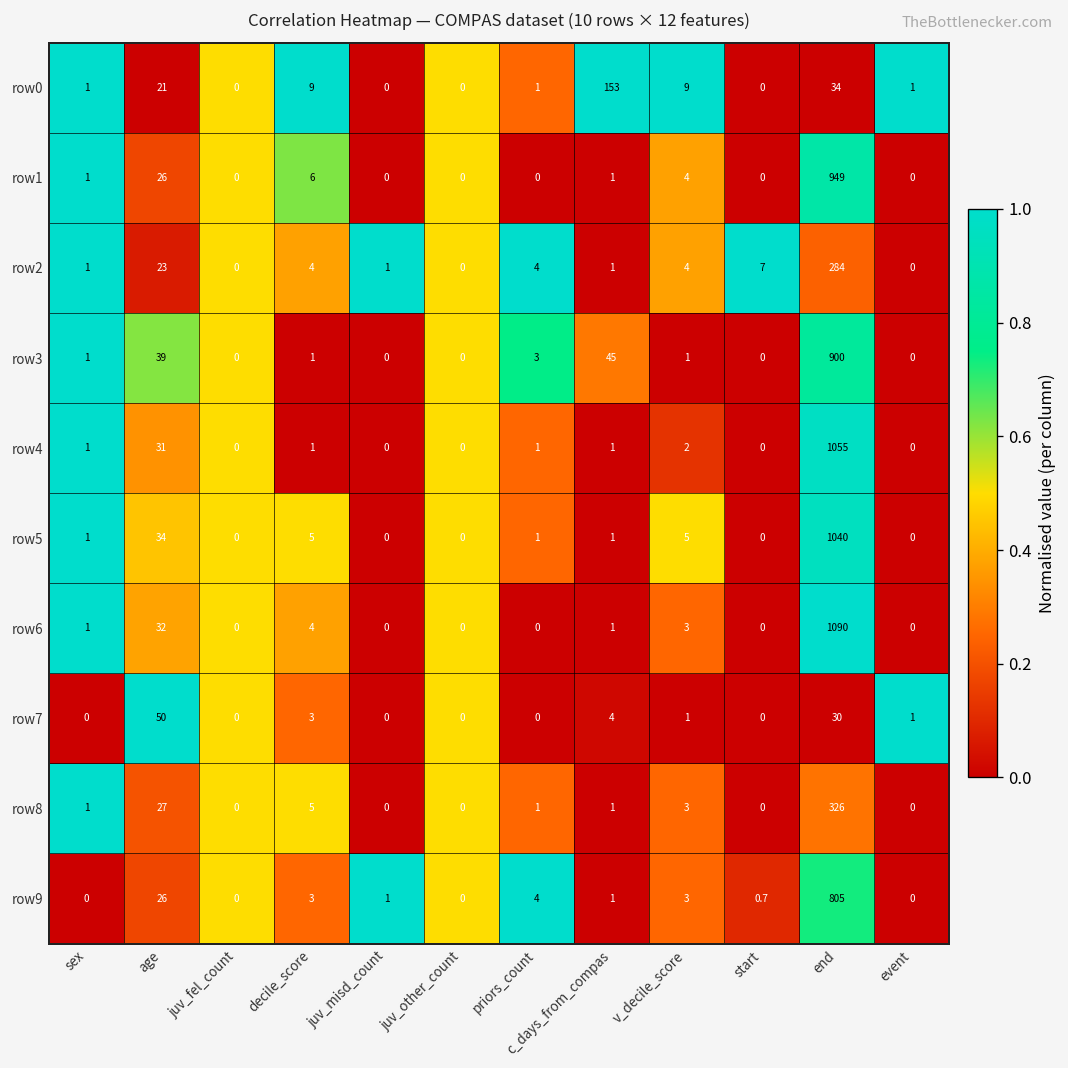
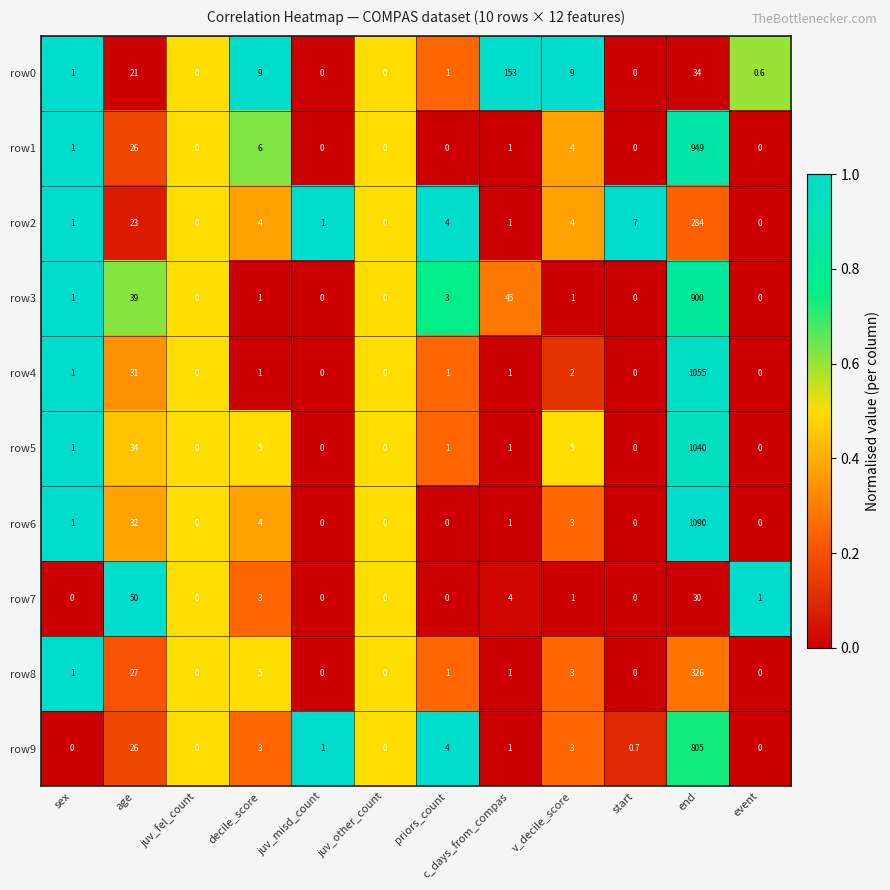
  {
    "row0": {
      "sex": 1,
      "age": 21,
      "juv_fel_count": 0,
      "decile_score": 9,
      "juv_misd_count": 0,
      "juv_other_count": 0,
      "priors_count": 1,
      "c_days_from_compas": 153,
      "v_decile_score": 9,
      "start": 0,
      "end": 34,
-     "event": 1
+     "event": 0.6
    },
    "row1": {
      "sex": 1,
      "age": 26,
      "juv_fel_count": 0,
      "decile_score": 6,
      "juv_misd_count": 0,
      "juv_other_count": 0,
      "priors_count": 0,
      "c_days_from_compas": 1,
      "v_decile_score": 4,
      "start": 0,
      "end": 949,
      "event": 0
    },
    "row2": {
      "sex": 1,
      "age": 23,
      "juv_fel_count": 0,
      "decile_score": 4,
      "juv_misd_count": 1,
      "juv_other_count": 0,
      "priors_count": 4,
      "c_days_from_compas": 1,
      "v_decile_score": 4,
      "start": 7,
      "end": 284,
      "event": 0
    },
    "row3": {
      "sex": 1,
      "age": 39,
      "juv_fel_count": 0,
      "decile_score": 1,
      "juv_misd_count": 0,
      "juv_other_count": 0,
      "priors_count": 3,
      "c_days_from_compas": 45,
      "v_decile_score": 1,
      "start": 0,
      "end": 900,
      "event": 0
    },
    "row4": {
      "sex": 1,
      "age": 31,
      "juv_fel_count": 0,
      "decile_score": 1,
      "juv_misd_count": 0,
      "juv_other_count": 0,
      "priors_count": 1,
      "c_days_from_compas": 1,
      "v_decile_score": 2,
      "start": 0,
      "end": 1055,
      "event": 0
    },
    "row5": {
      "sex": 1,
      "age": 34,
      "juv_fel_count": 0,
      "decile_score": 5,
      "juv_misd_count": 0,
      "juv_other_count": 0,
      "priors_count": 1,
      "c_days_from_compas": 1,
      "v_decile_score": 5,
      "start": 0,
      "end": 1040,
      "event": 0
    },
    "row6": {
      "sex": 1,
      "age": 32,
      "juv_fel_count": 0,
      "decile_score": 4,
      "juv_misd_count": 0,
      "juv_other_count": 0,
      "priors_count": 0,
      "c_days_from_compas": 1,
      "v_decile_score": 3,
      "start": 0,
      "end": 1090,
      "event": 0
    },
    "row7": {
      "sex": 0,
      "age": 50,
      "juv_fel_count": 0,
      "decile_score": 3,
      "juv_misd_count": 0,
      "juv_other_count": 0,
      "priors_count": 0,
      "c_days_from_compas": 4,
      "v_decile_score": 1,
      "start": 0,
      "end": 30,
      "event": 1
    },
    "row8": {
      "sex": 1,
      "age": 27,
      "juv_fel_count": 0,
      "decile_score": 5,
      "juv_misd_count": 0,
      "juv_other_count": 0,
      "priors_count": 1,
      "c_days_from_compas": 1,
      "v_decile_score": 3,
      "start": 0,
      "end": 326,
      "event": 0
    },
    "row9": {
      "sex": 0,
      "age": 26,
      "juv_fel_count": 0,
      "decile_score": 3,
      "juv_misd_count": 1,
      "juv_other_count": 0,
      "priors_count": 4,
      "c_days_from_compas": 1,
      "v_decile_score": 3,
      "start": 0.7,
      "end": 805,
      "event": 0
    }
  }
